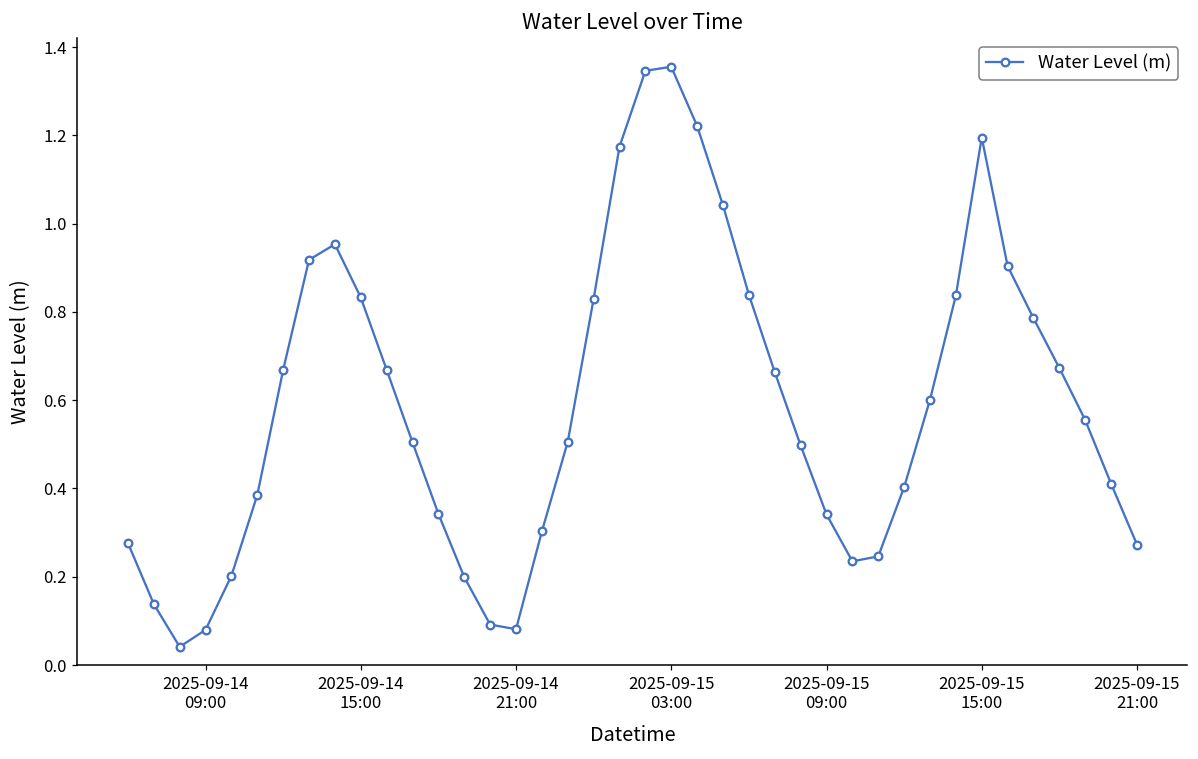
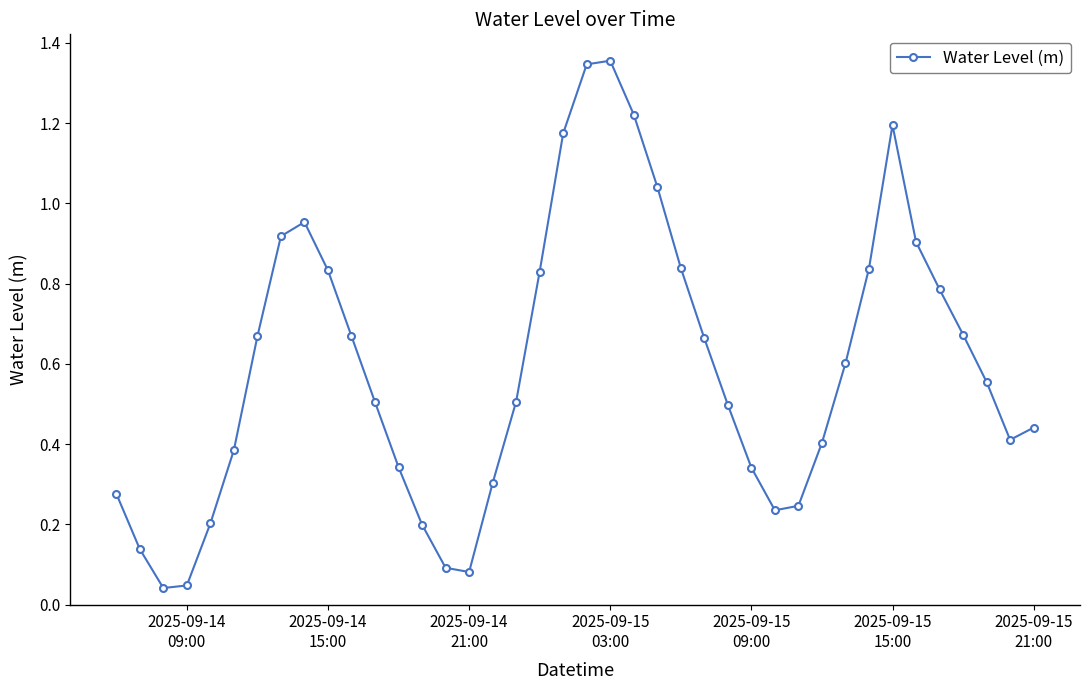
  {
-   "2025-09-14 09:00": 0.08,
+   "2025-09-14 09:00": 0.05,
    "2025-09-14 15:00": 0.83,
    "2025-09-14 21:00": 0.08,
    "2025-09-15 03:00": 1.36,
    "2025-09-15 09:00": 0.34,
    "2025-09-15 15:00": 1.20,
-   "2025-09-15 21:00": 0.27
+   "2025-09-15 21:00": 0.44
  }
